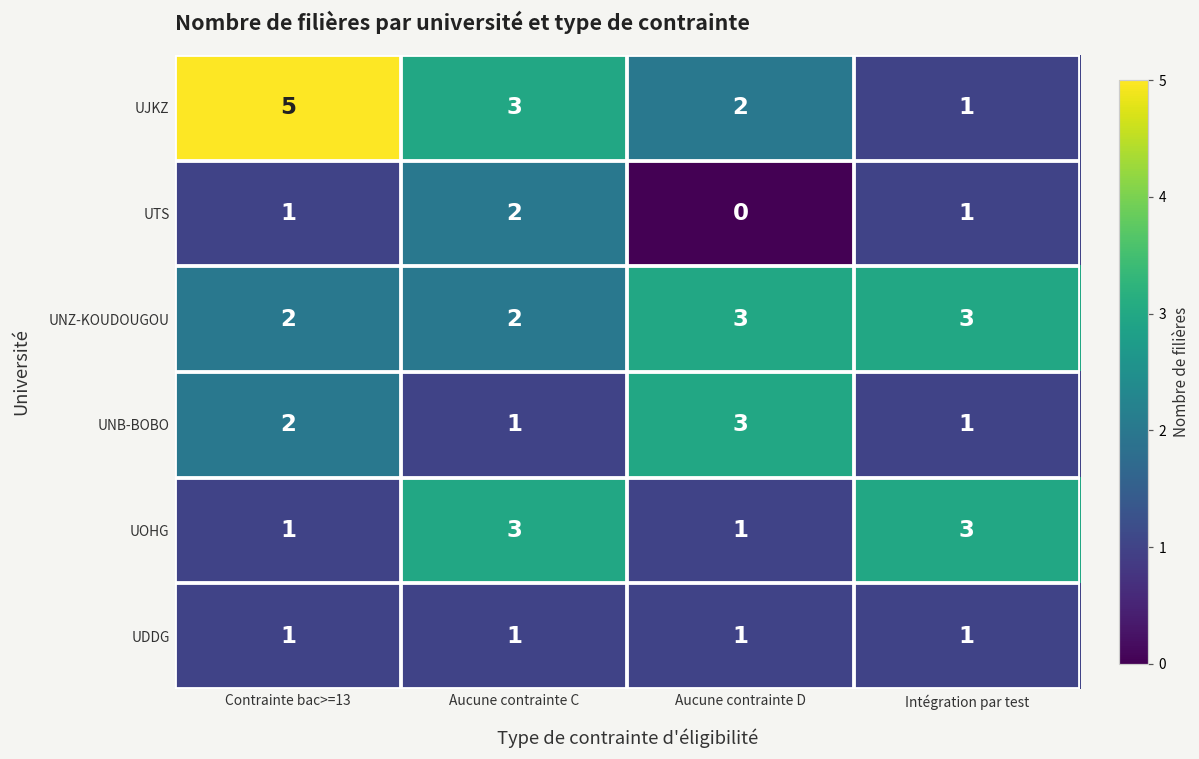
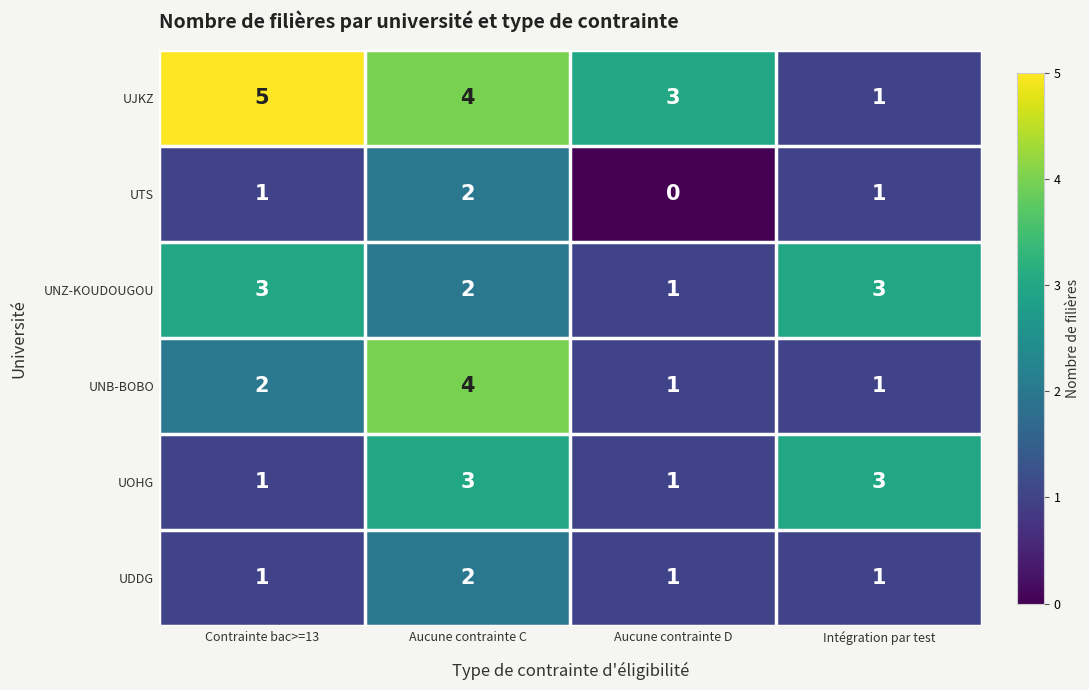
  {
    "UJKZ": {
-     "Aucune contrainte C": 3,
-     "Aucune contrainte D": 2
+     "Aucune contrainte C": 4,
+     "Aucune contrainte D": 3
    },
    "UNZ-KOUDOUGOU": {
-     "Contrainte bac>=13": 2,
-     "Aucune contrainte D": 3
+     "Contrainte bac>=13": 3,
+     "Aucune contrainte D": 1
    },
    "UNB-BOBO": {
-     "Aucune contrainte C": 1,
-     "Aucune contrainte D": 3
+     "Aucune contrainte C": 4,
+     "Aucune contrainte D": 1
    },
    "UDDG": {
-     "Aucune contrainte C": 1
+     "Aucune contrainte C": 2
    }
  }
